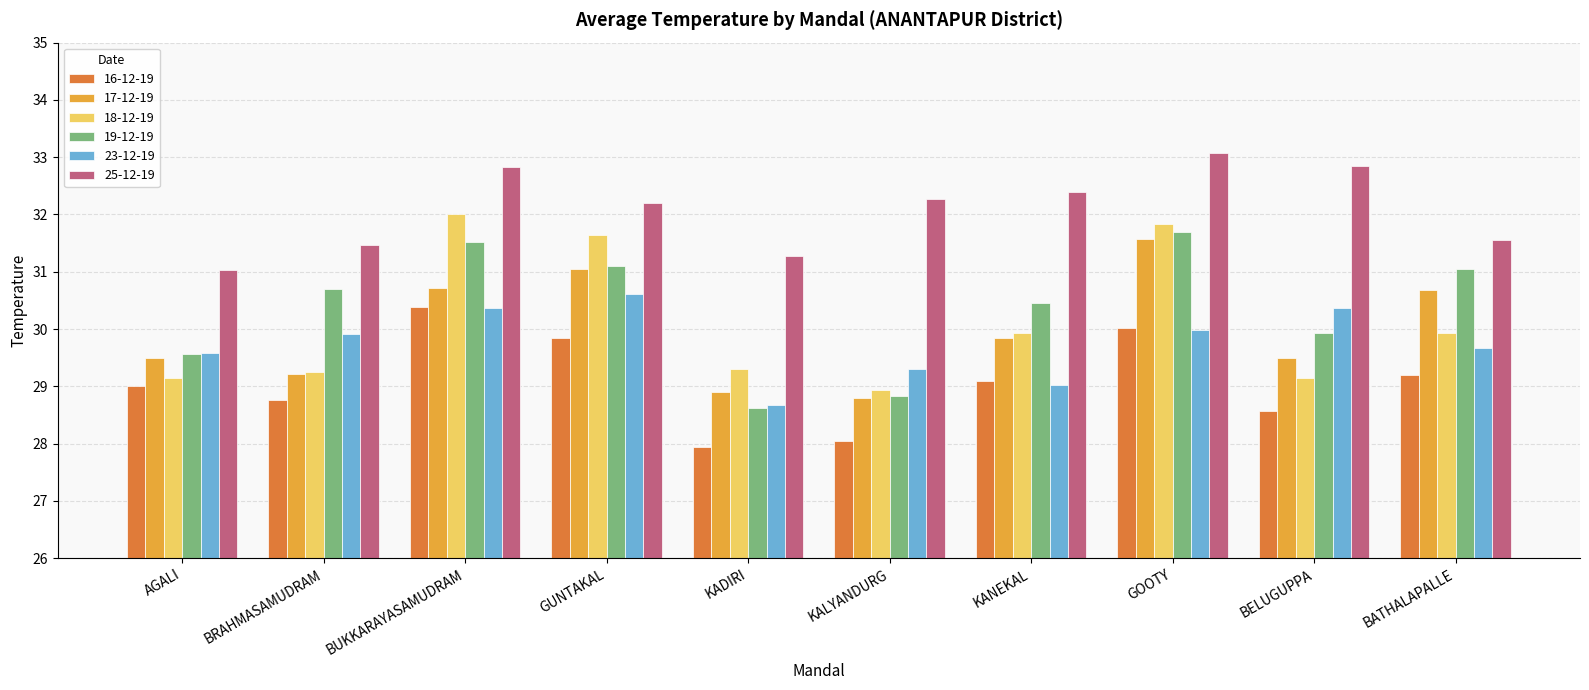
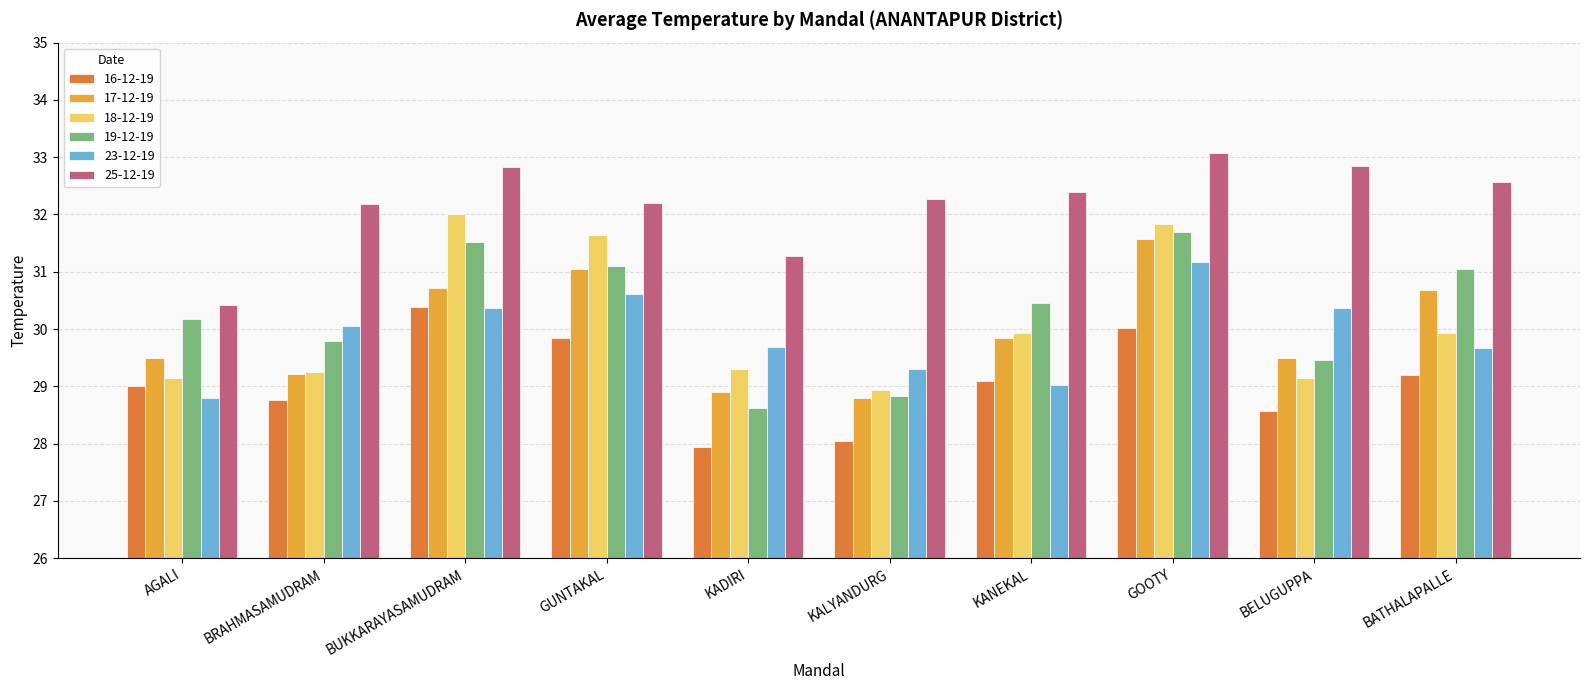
  {
    "19-12-19": {
-     "AGALI": 29.6,
-     "BRAHMASAMUDRAM": 30.7,
+     "AGALI": 30.2,
+     "BRAHMASAMUDRAM": 29.8,
      "BUKKARAYASAMUDRAM": 31.5,
      "GUNTAKAL": 31.1,
      "KADIRI": 28.6,
      "KALYANDURG": 28.8,
      "KANEKAL": 30.5,
      "GOOTY": 31.7,
-     "BELUGUPPA": 29.9,
+     "BELUGUPPA": 29.5,
      "BATHALAPALLE": 31.0
    },
    "23-12-19": {
-     "AGALI": 29.6,
-     "BRAHMASAMUDRAM": 29.9,
+     "AGALI": 28.8,
+     "BRAHMASAMUDRAM": 30.1,
      "BUKKARAYASAMUDRAM": 30.4,
      "GUNTAKAL": 30.6,
-     "KADIRI": 28.7,
+     "KADIRI": 29.7,
      "KALYANDURG": 29.3,
      "KANEKAL": 29.0,
-     "GOOTY": 30.0,
+     "GOOTY": 31.2,
      "BELUGUPPA": 30.4,
      "BATHALAPALLE": 29.7
    },
    "25-12-19": {
-     "AGALI": 31.0,
-     "BRAHMASAMUDRAM": 31.5,
+     "AGALI": 30.4,
+     "BRAHMASAMUDRAM": 32.2,
      "BUKKARAYASAMUDRAM": 32.8,
      "GUNTAKAL": 32.2,
      "KADIRI": 31.3,
      "KALYANDURG": 32.3,
      "KANEKAL": 32.4,
      "GOOTY": 33.1,
      "BELUGUPPA": 32.9,
-     "BATHALAPALLE": 31.6
+     "BATHALAPALLE": 32.6
    }
  }
